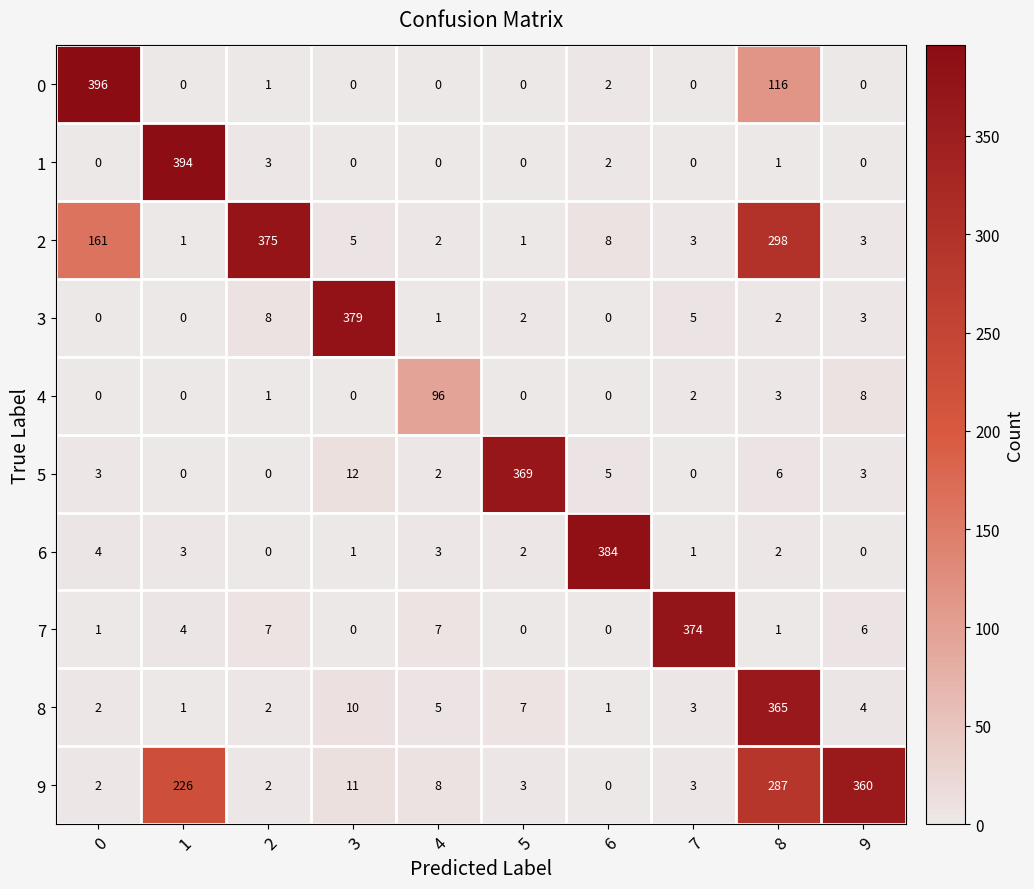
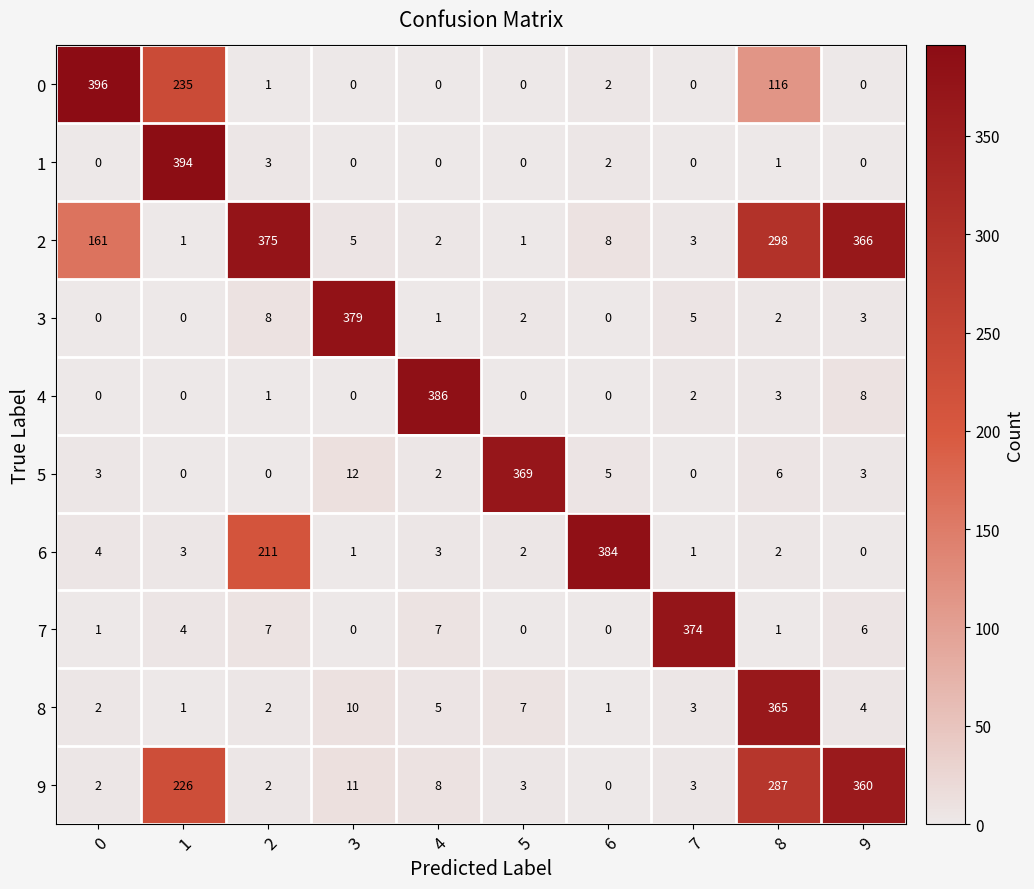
  {
    "0": {
      "0": 396,
-     "1": 0,
+     "1": 235,
      "2": 1,
      "3": 0,
      "4": 0,
      "5": 0,
      "6": 2,
      "7": 0,
      "8": 116,
      "9": 0
    },
    "1": {
      "0": 0,
      "1": 394,
      "2": 3,
      "3": 0,
      "4": 0,
      "5": 0,
      "6": 2,
      "7": 0,
      "8": 1,
      "9": 0
    },
    "2": {
      "0": 161,
      "1": 1,
      "2": 375,
      "3": 5,
      "4": 2,
      "5": 1,
      "6": 8,
      "7": 3,
      "8": 298,
-     "9": 3
+     "9": 366
    },
    "3": {
      "0": 0,
      "1": 0,
      "2": 8,
      "3": 379,
      "4": 1,
      "5": 2,
      "6": 0,
      "7": 5,
      "8": 2,
      "9": 3
    },
    "4": {
      "0": 0,
      "1": 0,
      "2": 1,
      "3": 0,
-     "4": 96,
+     "4": 386,
      "5": 0,
      "6": 0,
      "7": 2,
      "8": 3,
      "9": 8
    },
    "5": {
      "0": 3,
      "1": 0,
      "2": 0,
      "3": 12,
      "4": 2,
      "5": 369,
      "6": 5,
      "7": 0,
      "8": 6,
      "9": 3
    },
    "6": {
      "0": 4,
      "1": 3,
-     "2": 0,
+     "2": 211,
      "3": 1,
      "4": 3,
      "5": 2,
      "6": 384,
      "7": 1,
      "8": 2,
      "9": 0
    },
    "7": {
      "0": 1,
      "1": 4,
      "2": 7,
      "3": 0,
      "4": 7,
      "5": 0,
      "6": 0,
      "7": 374,
      "8": 1,
      "9": 6
    },
    "8": {
      "0": 2,
      "1": 1,
      "2": 2,
      "3": 10,
      "4": 5,
      "5": 7,
      "6": 1,
      "7": 3,
      "8": 365,
      "9": 4
    },
    "9": {
      "0": 2,
      "1": 226,
      "2": 2,
      "3": 11,
      "4": 8,
      "5": 3,
      "6": 0,
      "7": 3,
      "8": 287,
      "9": 360
    }
  }
